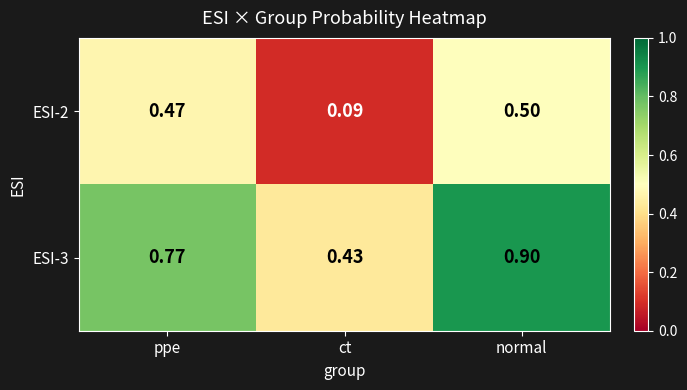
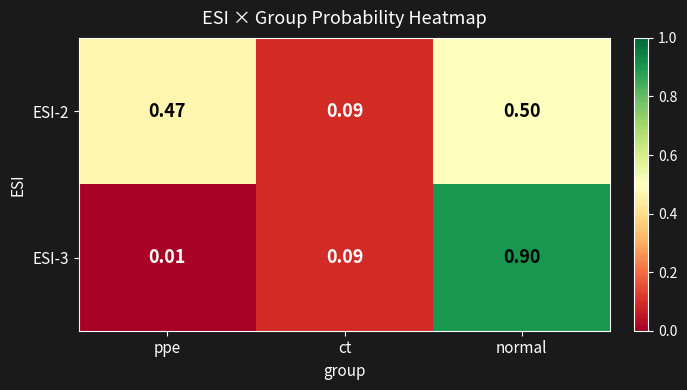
  {
    "ESI-2": {
      "ppe": 0.47,
      "ct": 0.09,
      "normal": 0.50
    },
    "ESI-3": {
-     "ppe": 0.77,
-     "ct": 0.43,
+     "ppe": 0.01,
+     "ct": 0.09,
      "normal": 0.90
    }
  }
